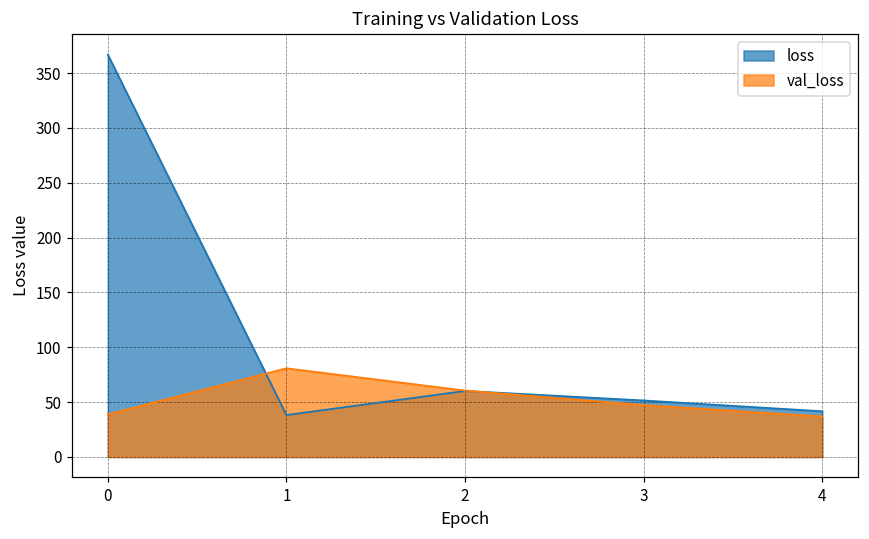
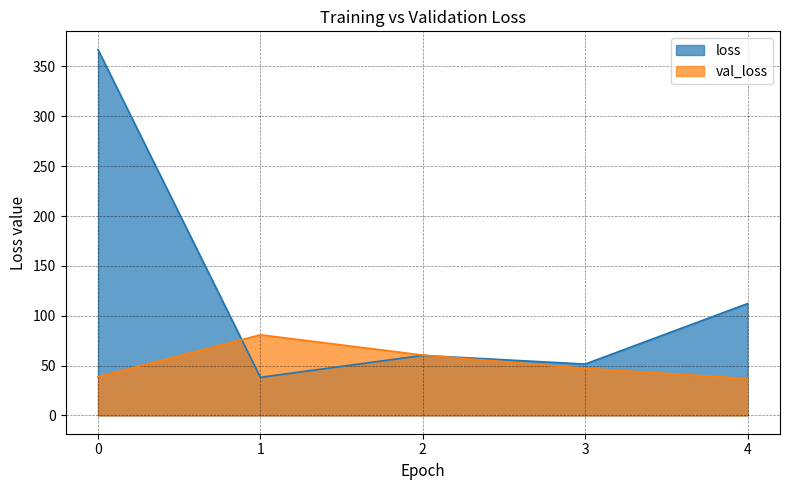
  {
    "loss": {
      "0": 370,
      "1": 40,
      "3": 50,
-     "4": 40
+     "4": 110
    },
    "val_loss": {
      "0": 40,
      "1": 80,
      "3": 50,
      "4": 40
    }
  }
